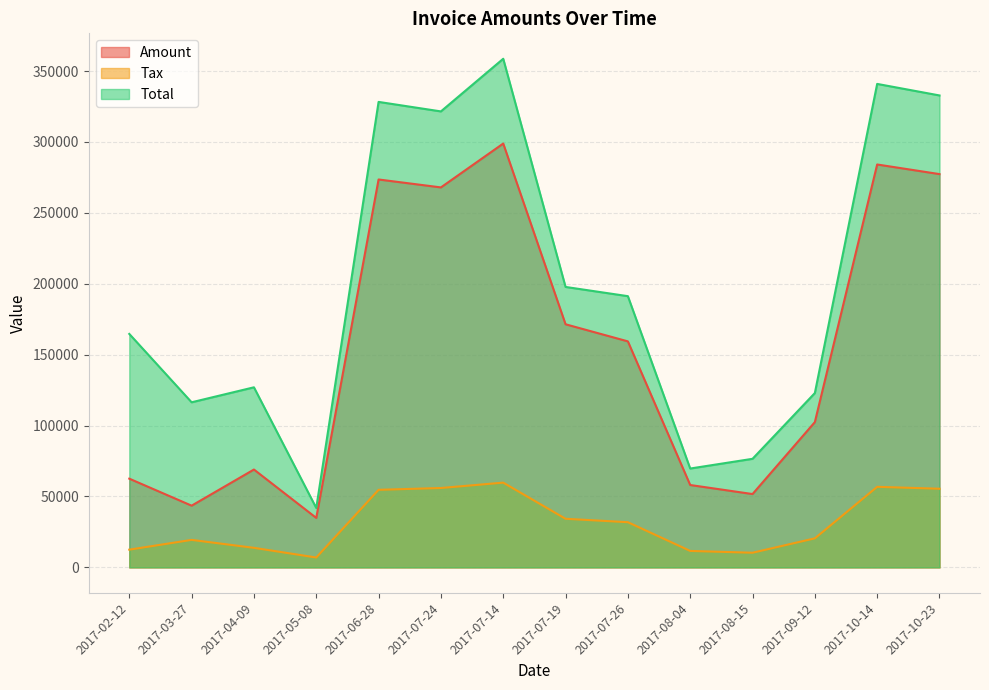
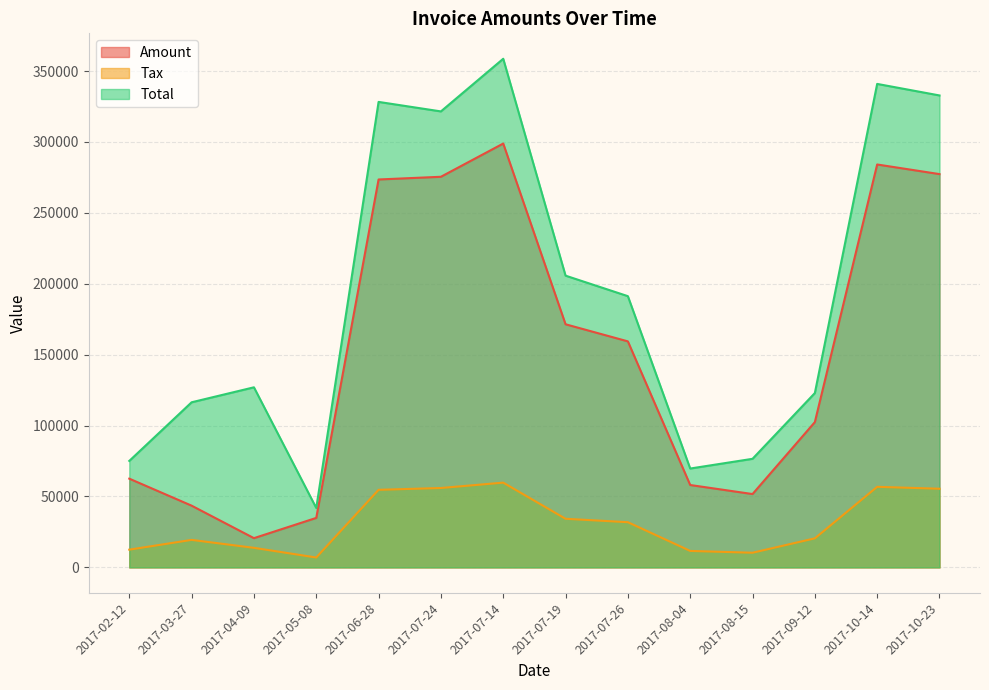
  {
    "Amount": {
      "2017-02-12": 63000,
      "2017-03-27": 44000,
-     "2017-04-09": 69000,
+     "2017-04-09": 21000,
      "2017-05-08": 35000,
      "2017-06-28": 274000,
-     "2017-07-24": 268000,
+     "2017-07-24": 275000,
      "2017-07-14": 299000,
      "2017-07-19": 171000,
      "2017-07-26": 159000,
      "2017-08-04": 58000,
      "2017-08-15": 52000,
      "2017-09-12": 102000,
      "2017-10-14": 284000,
      "2017-10-23": 277000
    },
    "Tax": {
      "2017-02-12": 13000,
      "2017-03-27": 19000,
      "2017-04-09": 14000,
      "2017-05-08": 7000,
      "2017-06-28": 55000,
      "2017-07-24": 56000,
      "2017-07-14": 60000,
      "2017-07-19": 34000,
      "2017-07-26": 32000,
      "2017-08-04": 12000,
      "2017-08-15": 10000,
      "2017-09-12": 20000,
      "2017-10-14": 57000,
      "2017-10-23": 55000
    },
    "Total": {
-     "2017-02-12": 165000,
+     "2017-02-12": 75000,
      "2017-03-27": 116000,
      "2017-04-09": 127000,
      "2017-05-08": 42000,
      "2017-06-28": 328000,
      "2017-07-24": 322000,
      "2017-07-14": 359000,
-     "2017-07-19": 198000,
+     "2017-07-19": 206000,
      "2017-07-26": 191000,
      "2017-08-04": 70000,
      "2017-08-15": 77000,
      "2017-09-12": 123000,
      "2017-10-14": 341000,
      "2017-10-23": 333000
    }
  }
